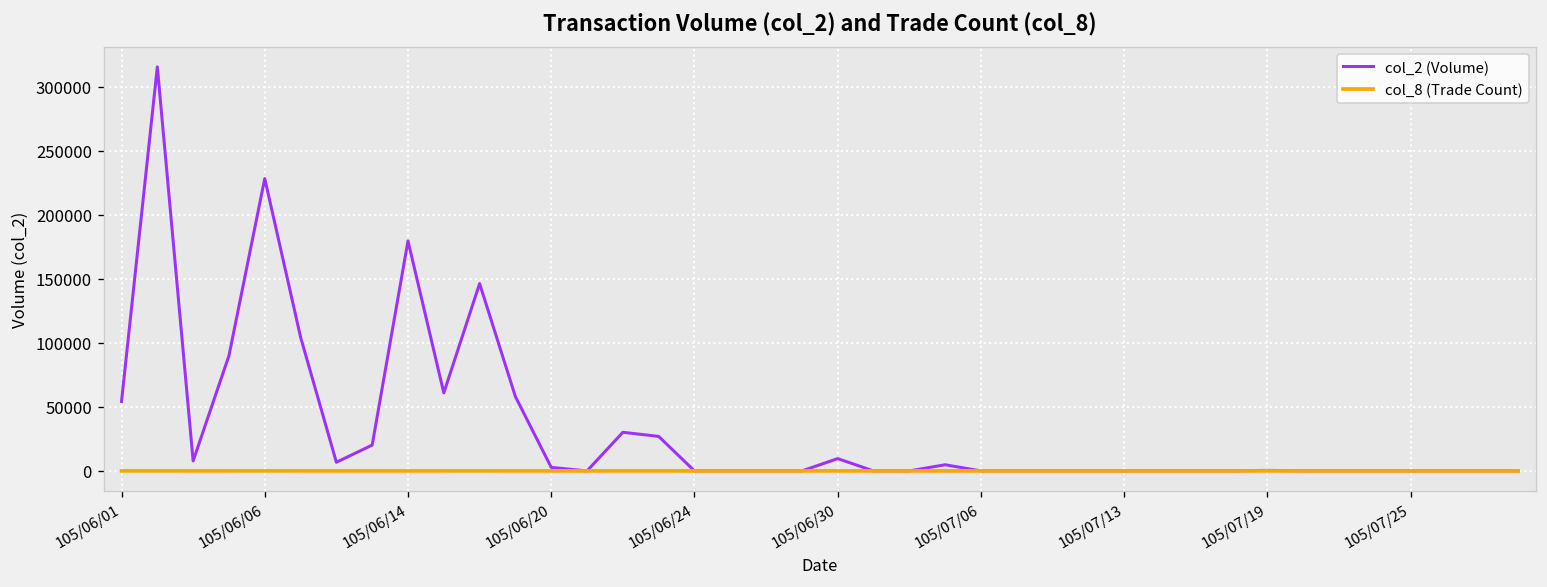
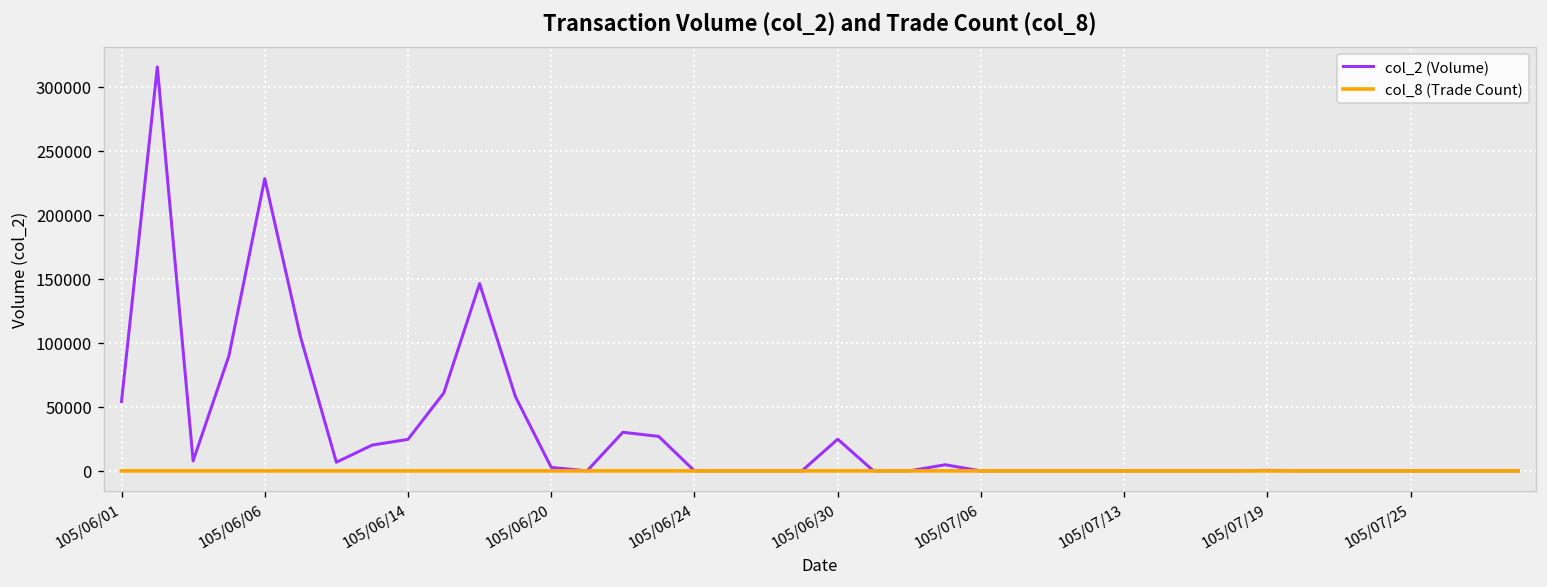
  {
    "col_2 (Volume)": {
      "105/06/01": 54000,
      "105/06/06": 228000,
-     "105/06/14": 180000,
+     "105/06/14": 25000,
      "105/06/20": 3000,
-     "105/06/30": 10000
+     "105/06/30": 25000
    },
    "col_8 (Trade Count)": {
      "105/06/01": 0,
      "105/06/06": 0,
      "105/06/14": 0,
      "105/06/20": 0,
      "105/06/30": 0
    }
  }
